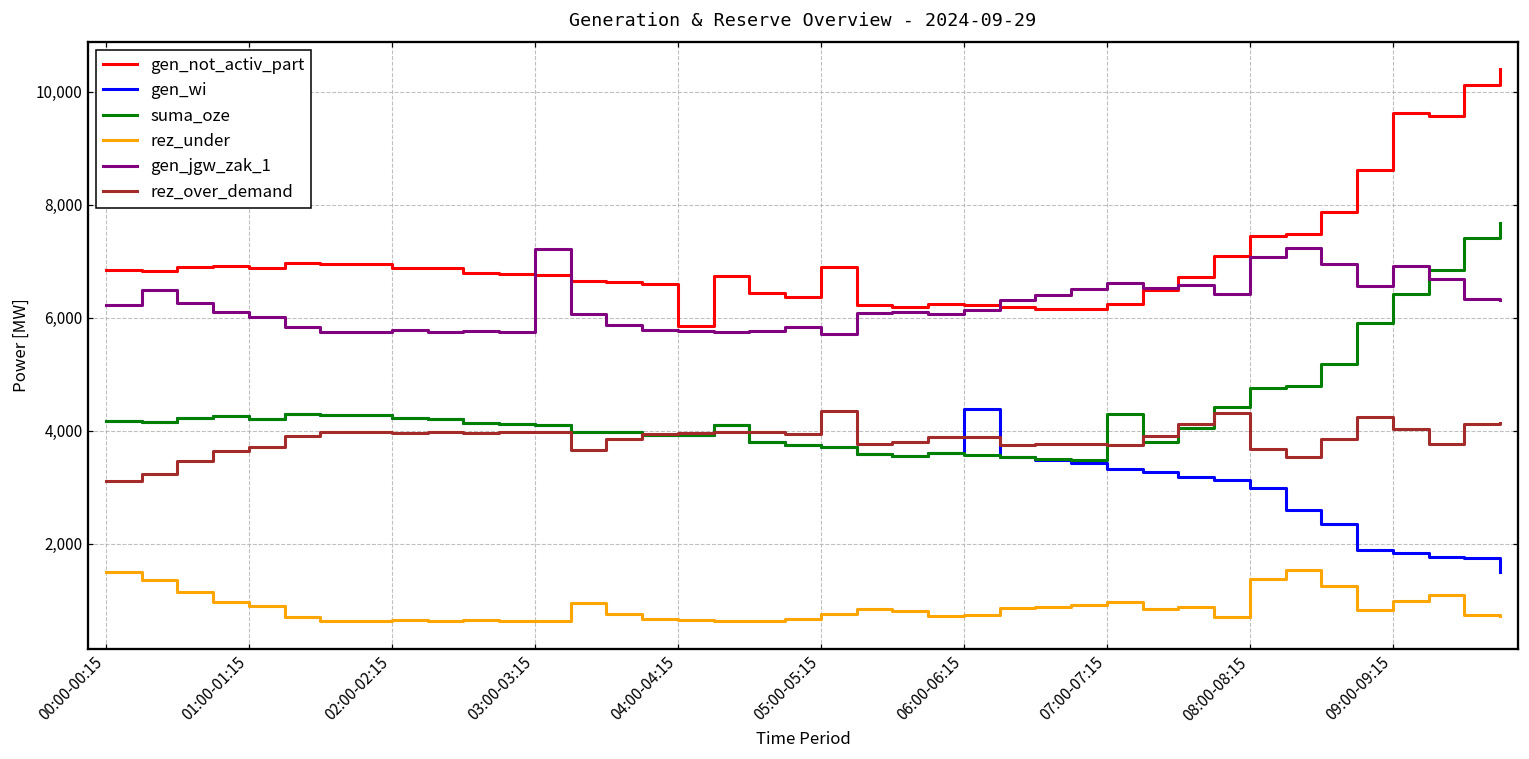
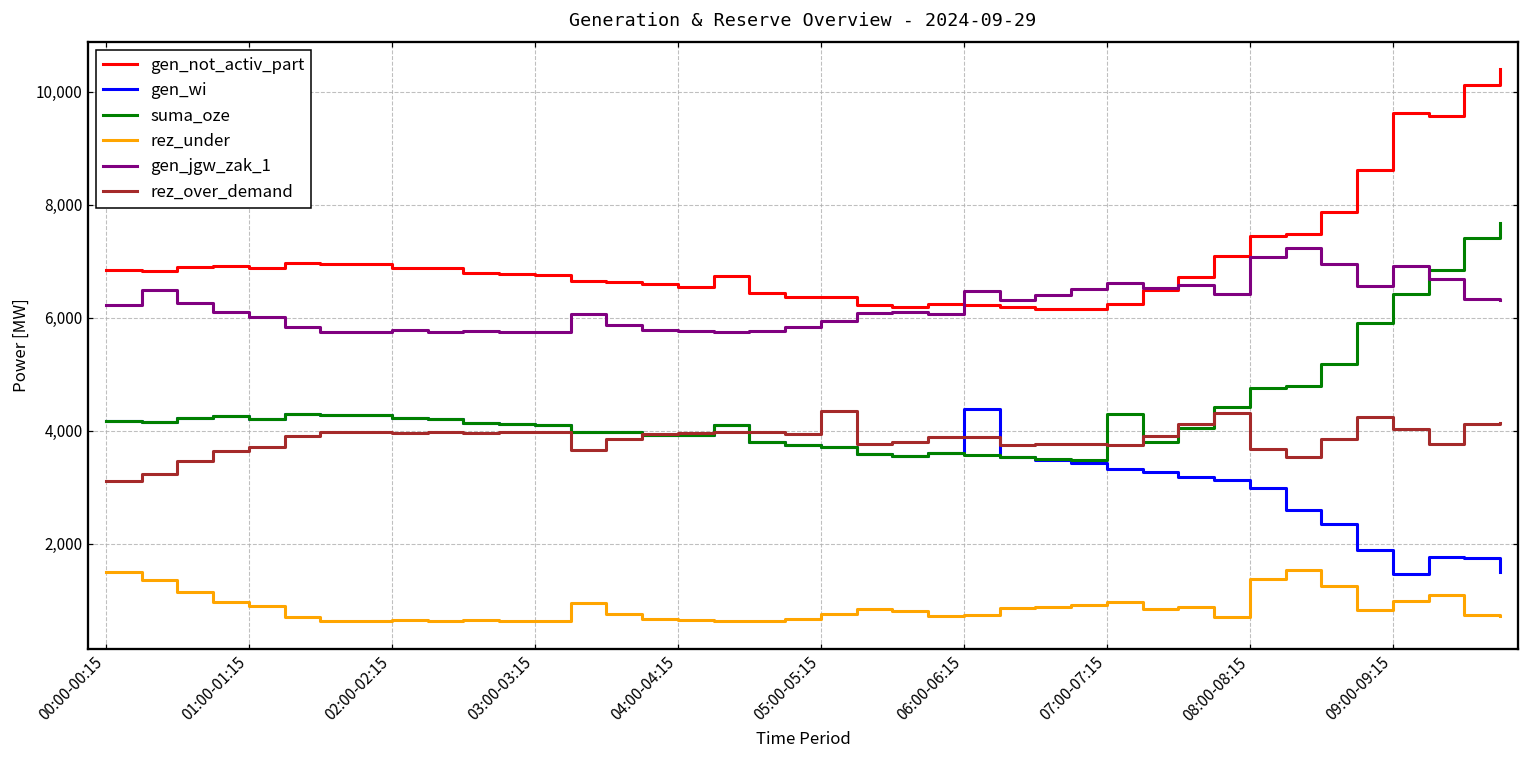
  {
    "gen_not_activ_part": {
      "00:00-00:15": "6,800",
      "01:00-01:15": "6,900",
      "02:00-02:15": "6,900",
      "03:00-03:15": "6,800",
-     "04:00-04:15": "5,900",
-     "05:00-05:15": "6,900",
+     "04:00-04:15": "6,600",
+     "05:00-05:15": "6,400",
      "06:00-06:15": "6,200",
      "07:00-07:15": "6,200",
      "08:00-08:15": "7,500",
      "09:00-09:15": "9,600"
    },
    "gen_wi": {
      "06:00-06:15": "4,400",
      "07:00-07:15": "3,300",
      "08:00-08:15": "3,000",
-     "09:00-09:15": "1,800"
+     "09:00-09:15": "1,500"
    },
    "suma_oze": {
      "06:00-06:15": "3,600",
      "07:00-07:15": "4,300",
      "08:00-08:15": "4,800",
      "09:00-09:15": "6,400"
    },
    "rez_under": {
      "00:00-00:15": "1,500",
      "01:00-01:15": "900",
      "02:00-02:15": "700",
      "03:00-03:15": "600",
      "04:00-04:15": "700",
      "05:00-05:15": "800",
      "06:00-06:15": "700",
      "07:00-07:15": "1,000",
      "08:00-08:15": "1,400",
      "09:00-09:15": "1,000"
    },
    "gen_jgw_zak_1": {
      "00:00-00:15": "6,200",
      "01:00-01:15": "6,000",
      "02:00-02:15": "5,800",
-     "03:00-03:15": "7,200",
+     "03:00-03:15": "5,800",
      "04:00-04:15": "5,800",
-     "05:00-05:15": "5,700",
-     "06:00-06:15": "6,100",
+     "05:00-05:15": "5,900",
+     "06:00-06:15": "6,500",
      "07:00-07:15": "6,600",
      "08:00-08:15": "7,100",
      "09:00-09:15": "6,900"
    },
    "rez_over_demand": {
      "00:00-00:15": "3,100",
      "01:00-01:15": "3,700",
      "02:00-02:15": "4,000",
      "03:00-03:15": "4,000",
      "05:00-05:15": "4,300",
      "06:00-06:15": "3,900",
      "07:00-07:15": "3,700",
      "08:00-08:15": "3,700",
      "09:00-09:15": "4,000"
    }
  }
